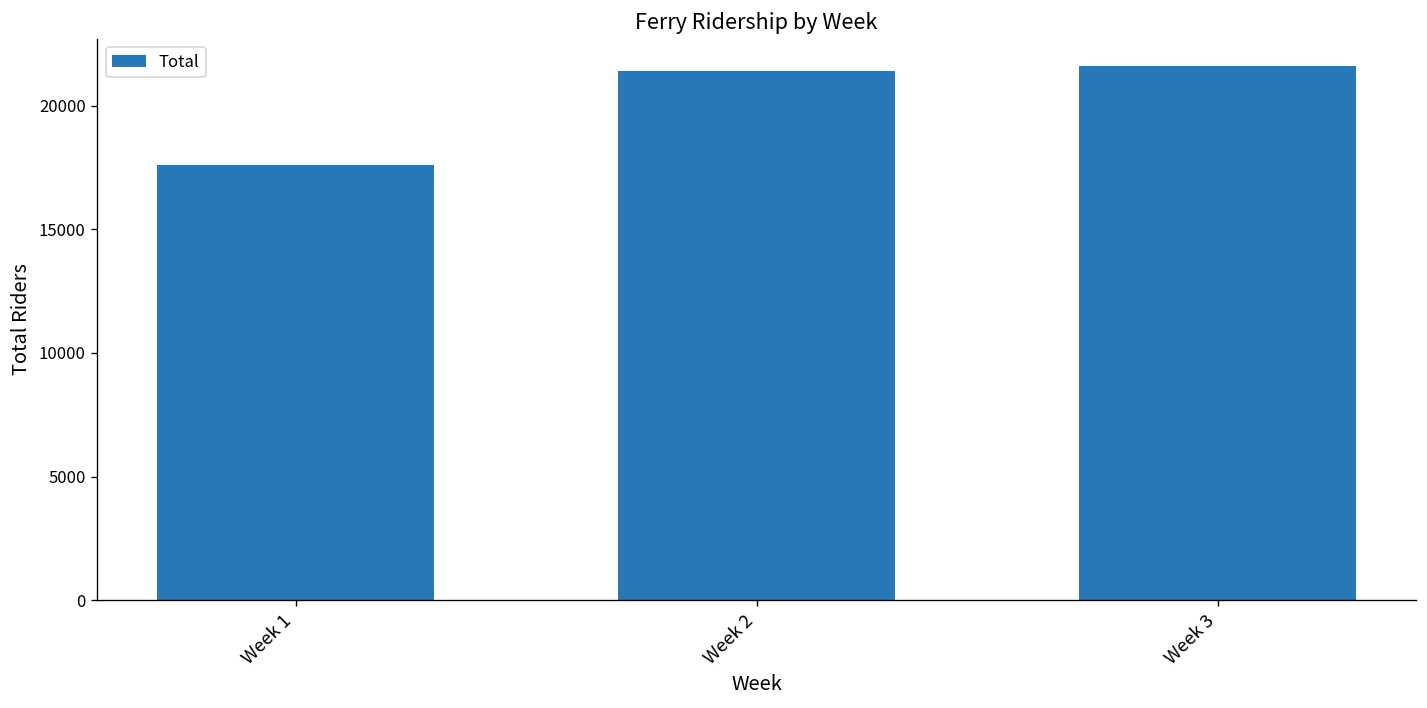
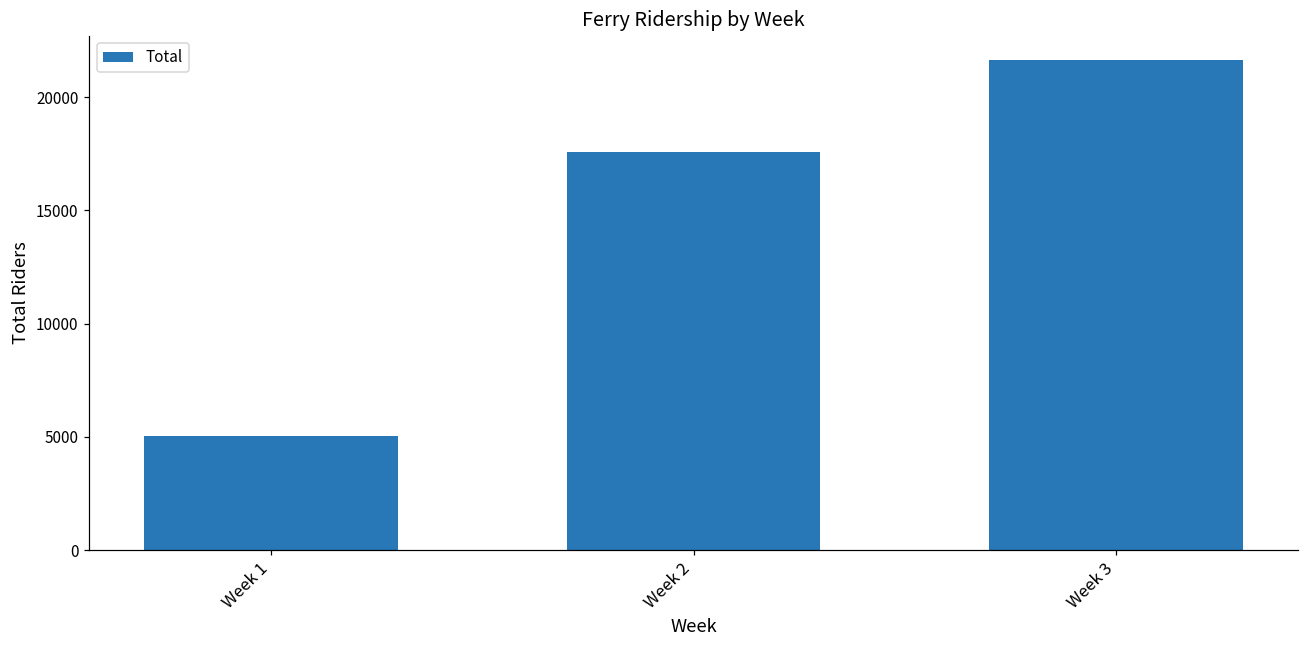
  {
-   "Week 1": 17600,
-   "Week 2": 21400,
+   "Week 1": 5000,
+   "Week 2": 17600,
    "Week 3": 21600
  }
